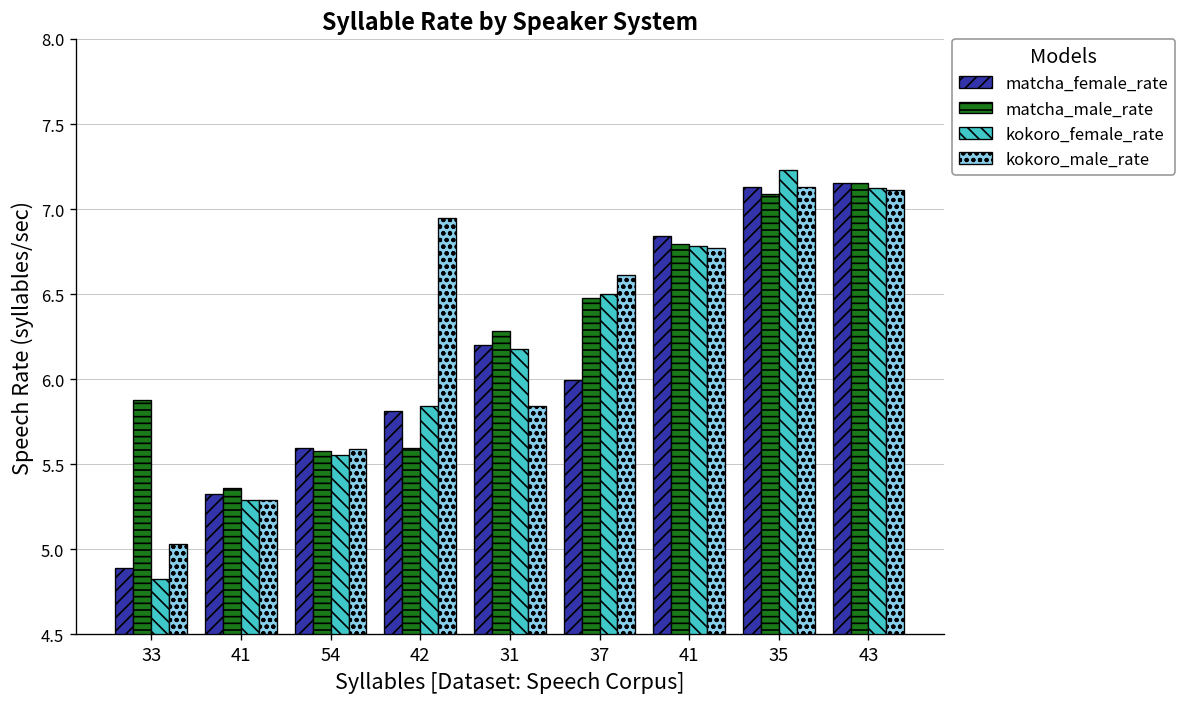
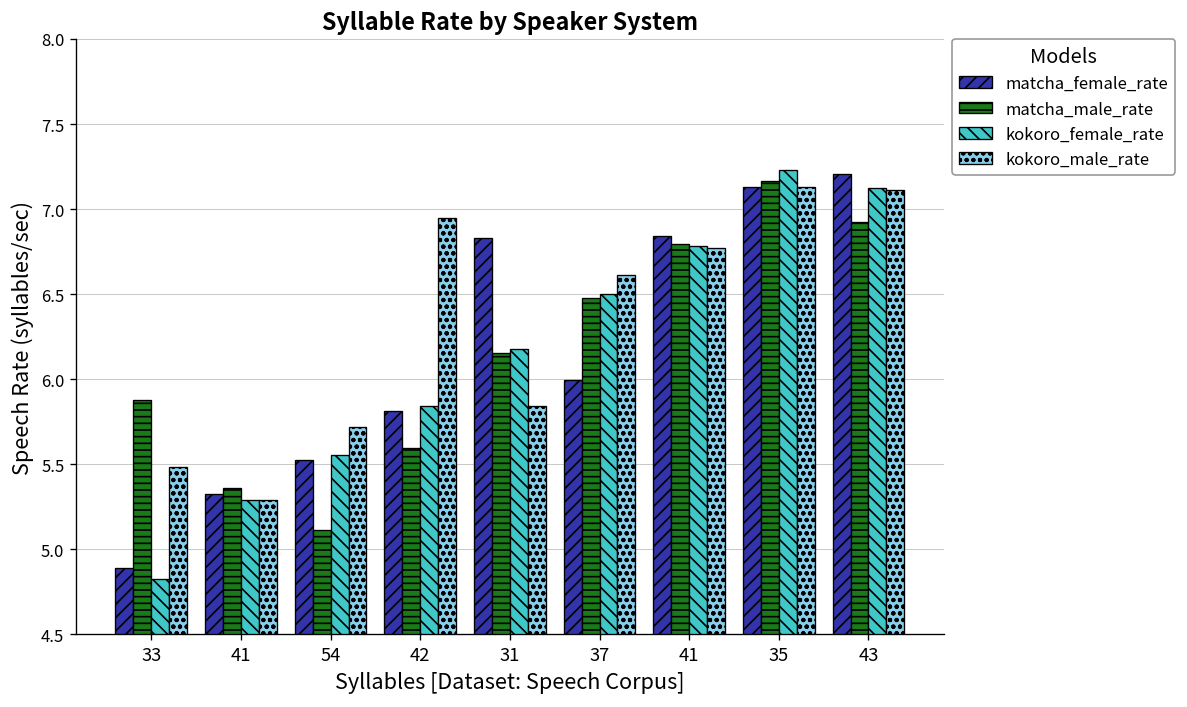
  {
    "matcha_female_rate": {
      "33": 4.89,
-     "54": 5.59,
+     "54": 5.52,
      "42": 5.81,
-     "31": 6.20,
+     "31": 6.83,
      "37": 5.99,
      "35": 7.13,
-     "43": 7.15
+     "43": 7.21
    },
    "matcha_male_rate": {
      "33": 5.88,
-     "54": 5.58,
+     "54": 5.11,
      "42": 5.60,
-     "31": 6.28,
+     "31": 6.16,
      "37": 6.48,
-     "35": 7.09,
-     "43": 7.15
+     "35": 7.17,
+     "43": 6.92
    },
    "kokoro_female_rate": {
      "33": 4.82,
      "54": 5.55,
      "42": 5.84,
      "31": 6.18,
      "37": 6.50,
      "35": 7.23,
      "43": 7.13
    },
    "kokoro_male_rate": {
-     "33": 5.03,
-     "54": 5.59,
+     "33": 5.49,
+     "54": 5.72,
      "42": 6.95,
      "31": 5.84,
      "37": 6.61,
      "35": 7.13,
      "43": 7.11
    }
  }
